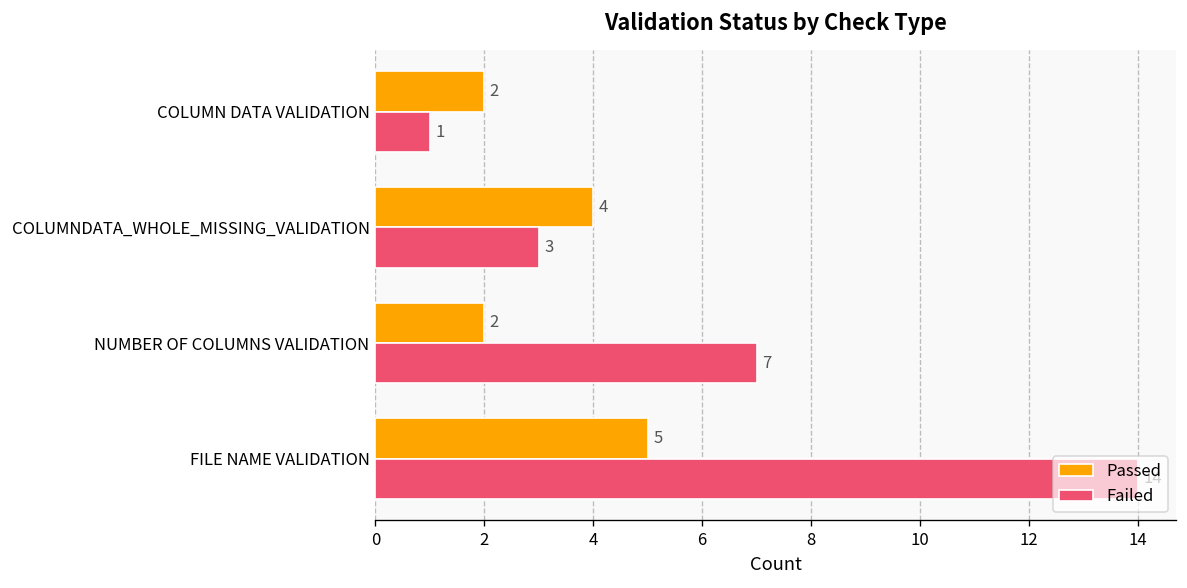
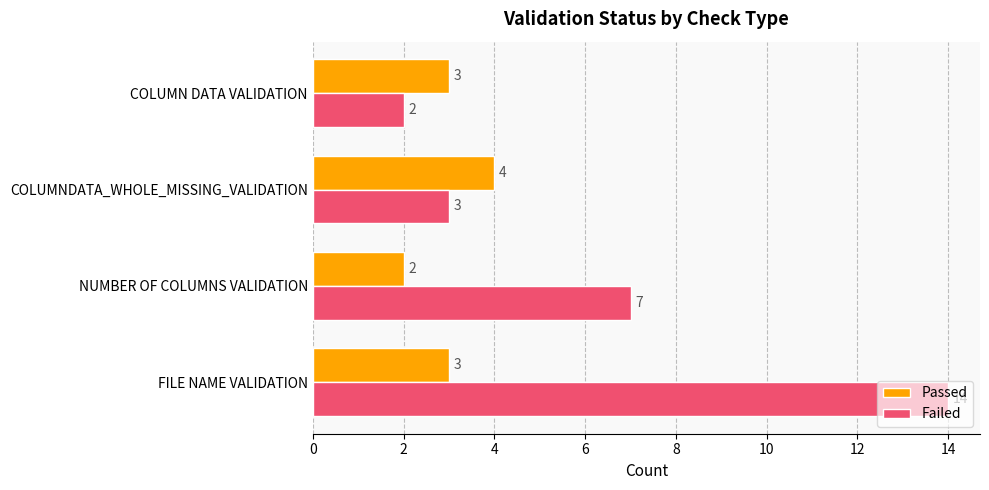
  {
    "Passed": {
-     "COLUMN DATA VALIDATION": 2,
+     "COLUMN DATA VALIDATION": 3,
      "COLUMNDATA_WHOLE_MISSING_VALIDATION": 4,
      "NUMBER OF COLUMNS VALIDATION": 2,
-     "FILE NAME VALIDATION": 5
+     "FILE NAME VALIDATION": 3
    },
    "Failed": {
-     "COLUMN DATA VALIDATION": 1,
+     "COLUMN DATA VALIDATION": 2,
      "COLUMNDATA_WHOLE_MISSING_VALIDATION": 3,
      "NUMBER OF COLUMNS VALIDATION": 7
    }
  }
